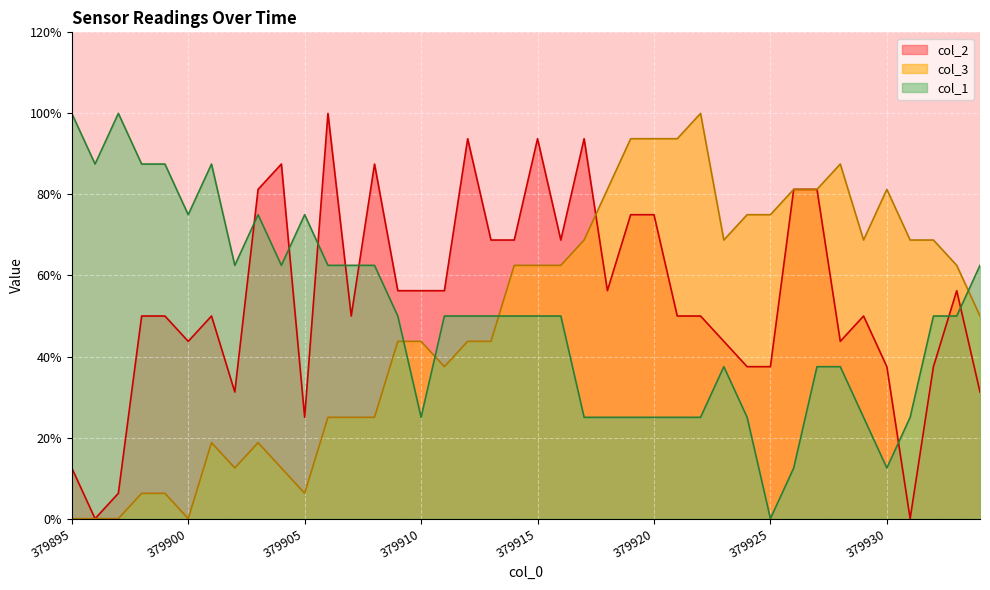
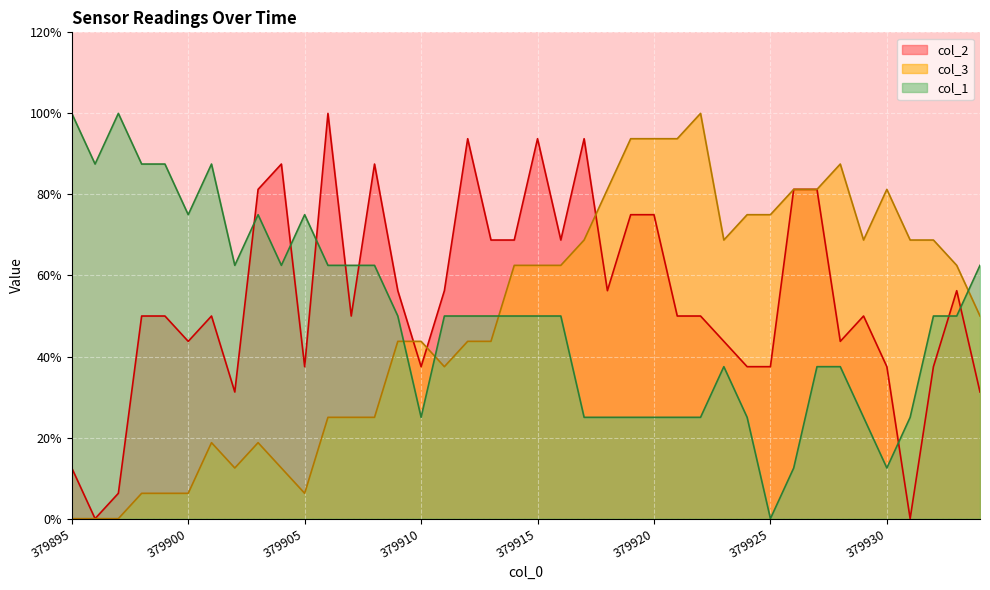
  {
    "col_2": {
      "379895": "12%",
      "379900": "44%",
-     "379905": "25%",
-     "379910": "56%",
+     "379905": "38%",
+     "379910": "38%",
      "379915": "94%",
      "379920": "75%",
      "379925": "38%",
      "379930": "38%"
    },
    "col_3": {
      "379895": "0%",
-     "379900": "0%",
+     "379900": "6%",
      "379905": "6%",
      "379910": "44%",
      "379915": "62%",
      "379920": "94%",
      "379925": "75%",
      "379930": "81%"
    },
    "col_1": {
      "379895": "100%",
      "379900": "75%",
      "379905": "75%",
      "379910": "25%",
      "379915": "50%",
      "379920": "25%",
      "379925": "0%",
      "379930": "13%"
    }
  }
